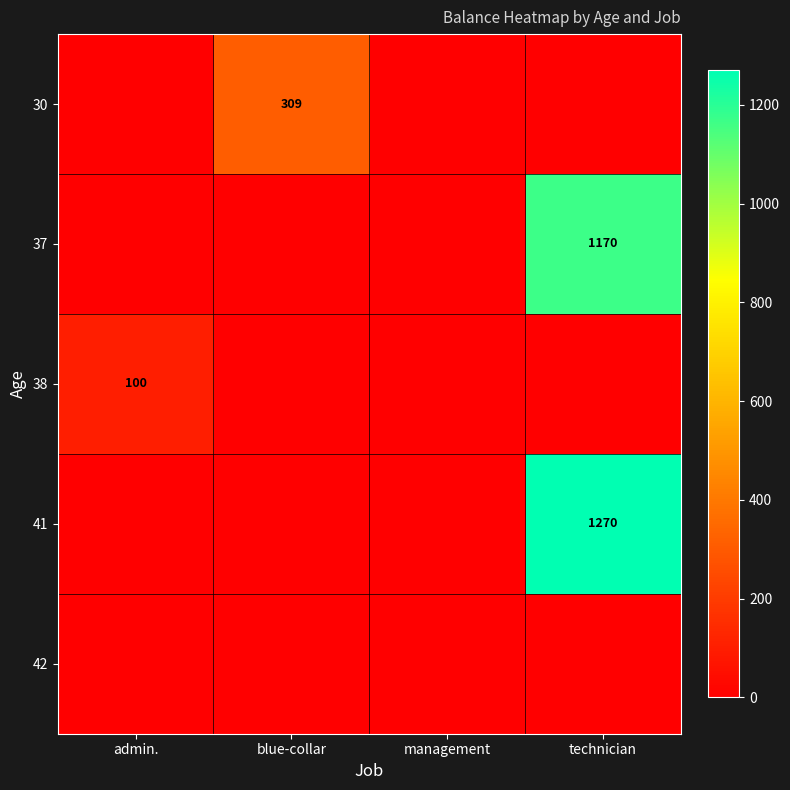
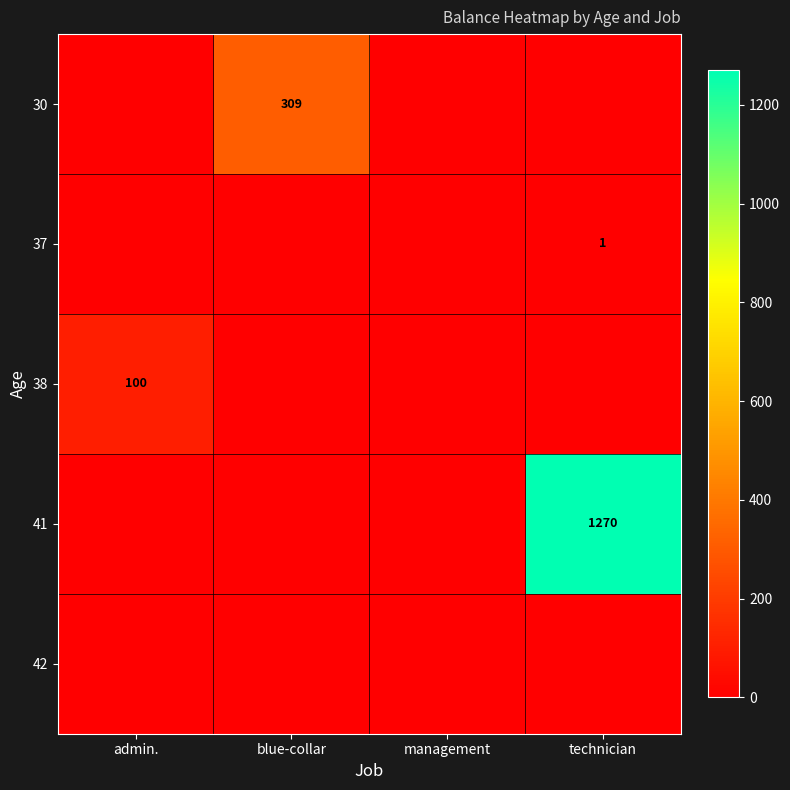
  {
    "30": {
      "blue-collar": 309
    },
    "37": {
-     "technician": 1170
+     "technician": 1
    },
    "38": {
      "admin.": 100
    },
    "41": {
      "technician": 1270
    }
  }
